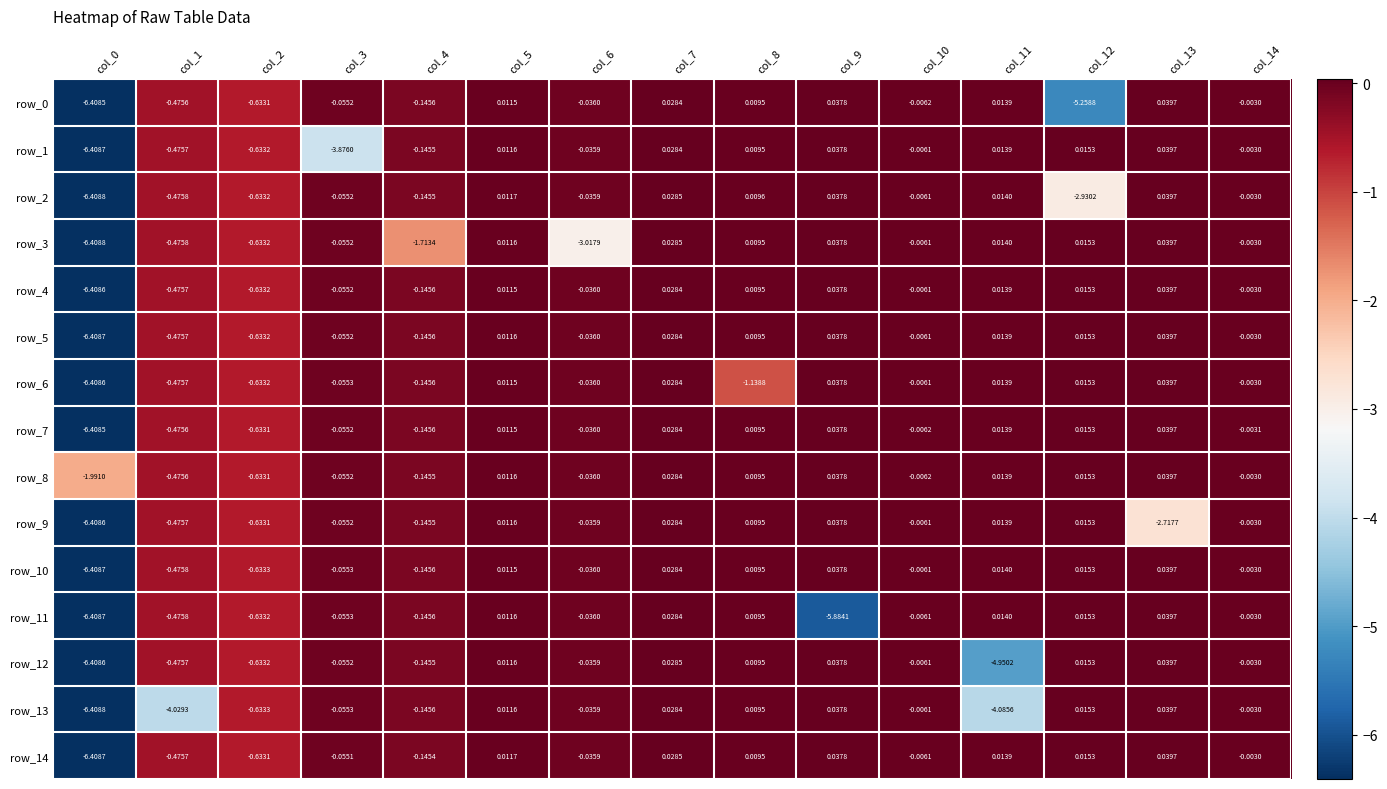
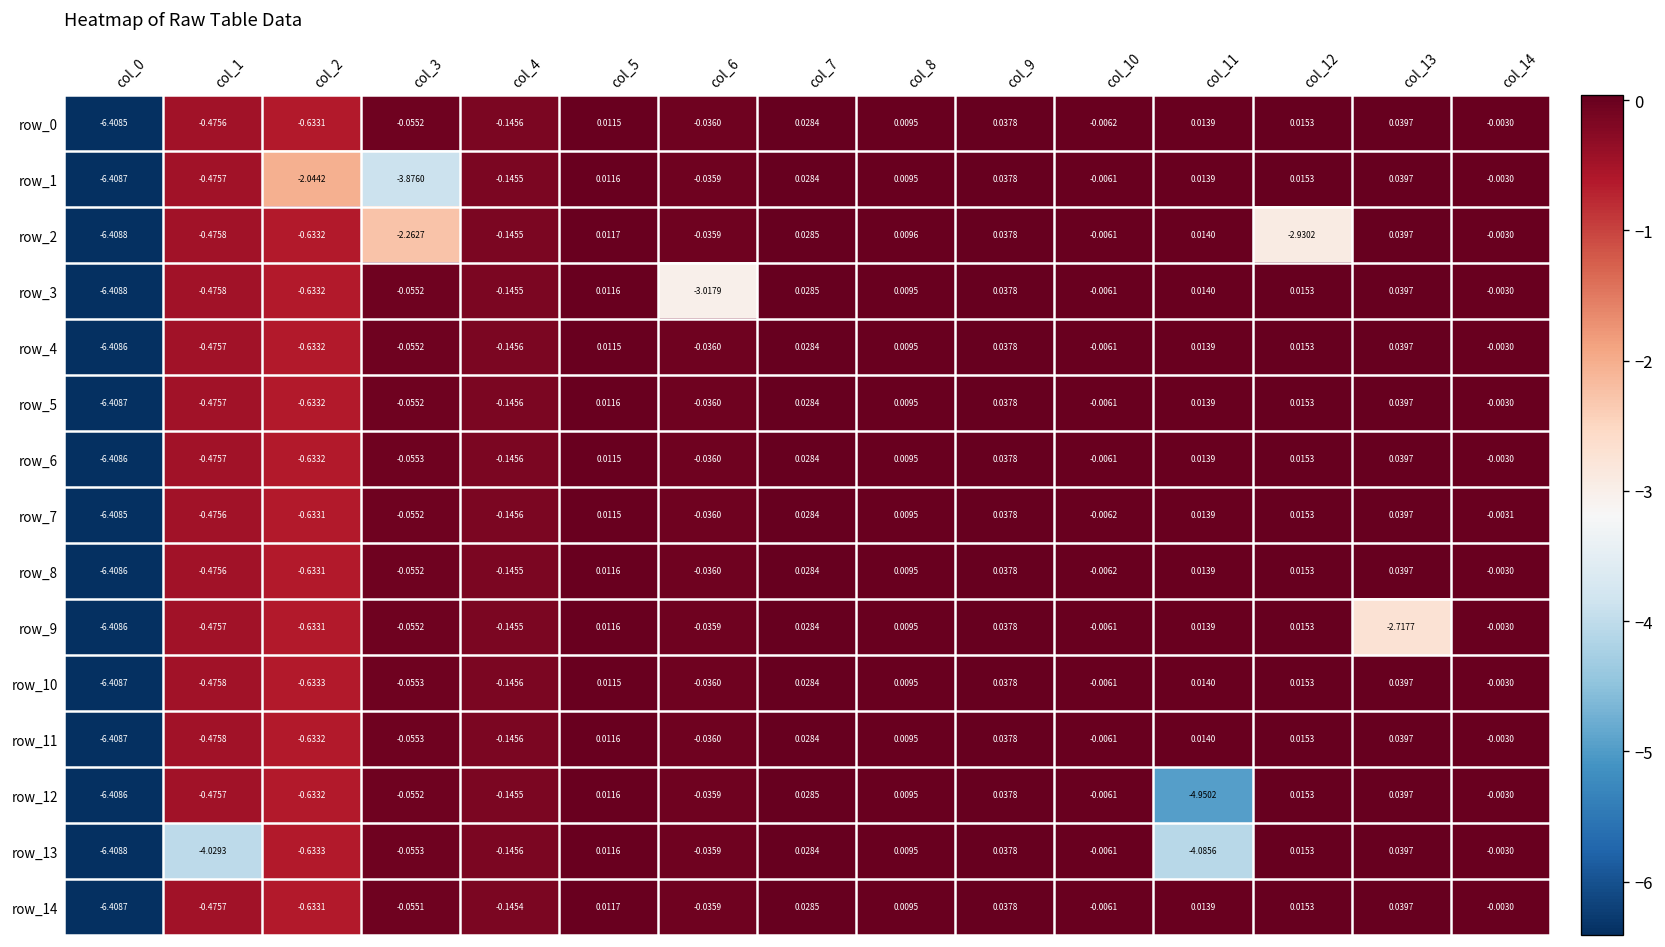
  {
    "row_0": {
      "col_0": -6.4085,
      "col_1": -0.4756,
      "col_2": -0.6331,
      "col_3": -0.0552,
      "col_4": -0.1456,
      "col_5": 0.0115,
      "col_6": -0.0360,
      "col_7": 0.0284,
      "col_8": 0.0095,
      "col_9": 0.0378,
      "col_10": -0.0062,
      "col_11": 0.0139,
-     "col_12": -5.2588,
+     "col_12": 0.0153,
      "col_13": 0.0397,
      "col_14": -0.0030
    },
    "row_1": {
      "col_0": -6.4087,
      "col_1": -0.4757,
-     "col_2": -0.6332,
+     "col_2": -2.0442,
      "col_3": -3.8760,
      "col_4": -0.1455,
      "col_5": 0.0116,
      "col_6": -0.0359,
      "col_7": 0.0284,
      "col_8": 0.0095,
      "col_9": 0.0378,
      "col_10": -0.0061,
      "col_11": 0.0139,
      "col_12": 0.0153,
      "col_13": 0.0397,
      "col_14": -0.0030
    },
    "row_2": {
      "col_0": -6.4088,
      "col_1": -0.4758,
      "col_2": -0.6332,
-     "col_3": -0.0552,
+     "col_3": -2.2627,
      "col_4": -0.1455,
      "col_5": 0.0117,
      "col_6": -0.0359,
      "col_7": 0.0285,
      "col_8": 0.0096,
      "col_9": 0.0378,
      "col_10": -0.0061,
      "col_11": 0.0140,
      "col_12": -2.9302,
      "col_13": 0.0397,
      "col_14": -0.0030
    },
    "row_3": {
      "col_0": -6.4088,
      "col_1": -0.4758,
      "col_2": -0.6332,
      "col_3": -0.0552,
-     "col_4": -1.7134,
+     "col_4": -0.1455,
      "col_5": 0.0116,
      "col_6": -3.0179,
      "col_7": 0.0285,
      "col_8": 0.0095,
      "col_9": 0.0378,
      "col_10": -0.0061,
      "col_11": 0.0140,
      "col_12": 0.0153,
      "col_13": 0.0397,
      "col_14": -0.0030
    },
    "row_6": {
      "col_0": -6.4086,
      "col_1": -0.4757,
      "col_2": -0.6332,
      "col_3": -0.0553,
      "col_4": -0.1456,
      "col_5": 0.0115,
      "col_6": -0.0360,
      "col_7": 0.0284,
-     "col_8": -1.1388,
+     "col_8": 0.0095,
      "col_9": 0.0378,
      "col_10": -0.0061,
      "col_11": 0.0139,
      "col_12": 0.0153,
      "col_13": 0.0397,
      "col_14": -0.0030
    },
    "row_8": {
-     "col_0": -1.9910,
+     "col_0": -6.4086,
      "col_1": -0.4756,
      "col_2": -0.6331,
      "col_3": -0.0552,
      "col_4": -0.1455,
      "col_5": 0.0116,
      "col_6": -0.0360,
      "col_7": 0.0284,
      "col_8": 0.0095,
      "col_9": 0.0378,
      "col_10": -0.0062,
      "col_11": 0.0139,
      "col_12": 0.0153,
      "col_13": 0.0397,
      "col_14": -0.0030
    },
    "row_11": {
      "col_0": -6.4087,
      "col_1": -0.4758,
      "col_2": -0.6332,
      "col_3": -0.0553,
      "col_4": -0.1456,
      "col_5": 0.0116,
      "col_6": -0.0360,
      "col_7": 0.0284,
      "col_8": 0.0095,
-     "col_9": -5.8841,
+     "col_9": 0.0378,
      "col_10": -0.0061,
      "col_11": 0.0140,
      "col_12": 0.0153,
      "col_13": 0.0397,
      "col_14": -0.0030
    }
  }
